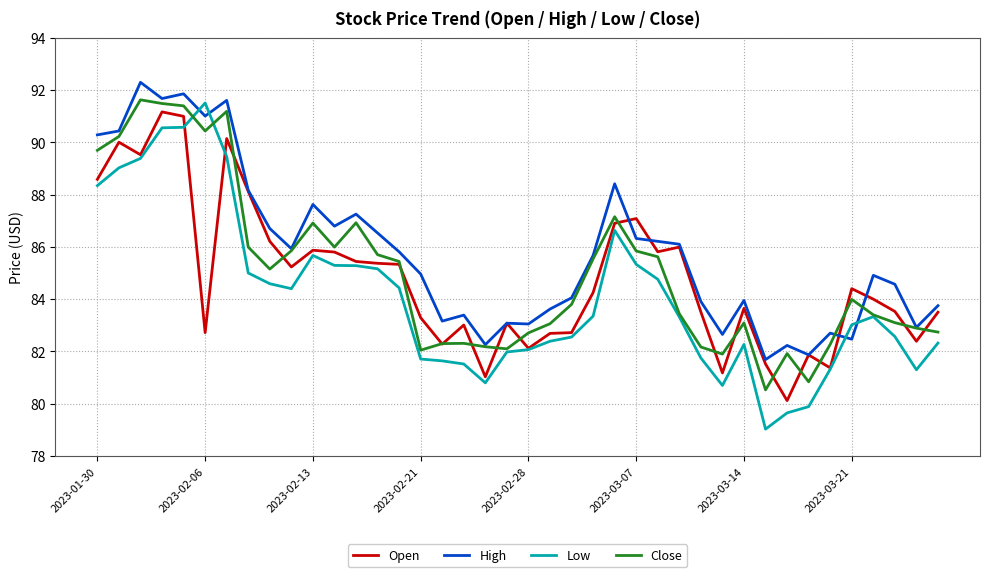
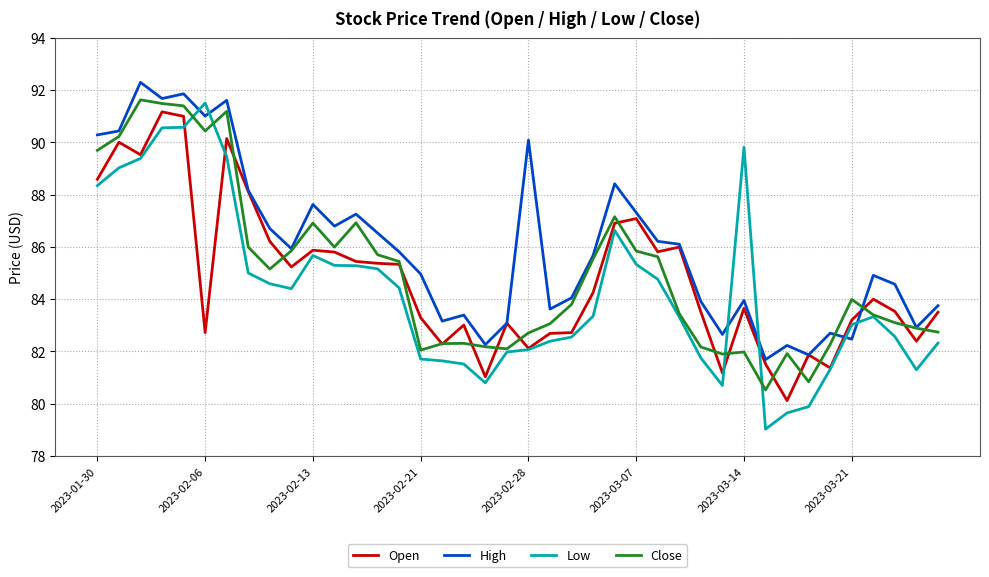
  {
    "Open": {
      "2023-01-30": 88.6,
      "2023-02-06": 82.7,
      "2023-02-13": 85.9,
      "2023-02-21": 83.3,
      "2023-03-07": 87.1,
      "2023-03-14": 83.7,
-     "2023-03-21": 84.4
+     "2023-03-21": 83.2
    },
    "High": {
      "2023-01-30": 90.3,
      "2023-02-06": 91.0,
      "2023-02-13": 87.6,
      "2023-02-21": 85.0,
-     "2023-02-28": 83.1,
-     "2023-03-07": 86.3,
+     "2023-02-28": 90.1,
+     "2023-03-07": 87.3,
      "2023-03-14": 84.0,
      "2023-03-21": 82.5
    },
    "Low": {
      "2023-01-30": 88.3,
      "2023-02-06": 91.5,
      "2023-02-13": 85.7,
      "2023-02-21": 81.7,
      "2023-03-07": 85.3,
-     "2023-03-14": 82.3,
+     "2023-03-14": 89.8,
      "2023-03-21": 83.0
    },
    "Close": {
      "2023-01-30": 89.7,
      "2023-02-06": 90.4,
      "2023-02-13": 86.9,
      "2023-02-21": 82.1,
      "2023-02-28": 82.7,
      "2023-03-07": 85.8,
-     "2023-03-14": 83.1,
+     "2023-03-14": 82.0,
      "2023-03-21": 84.0
    }
  }
